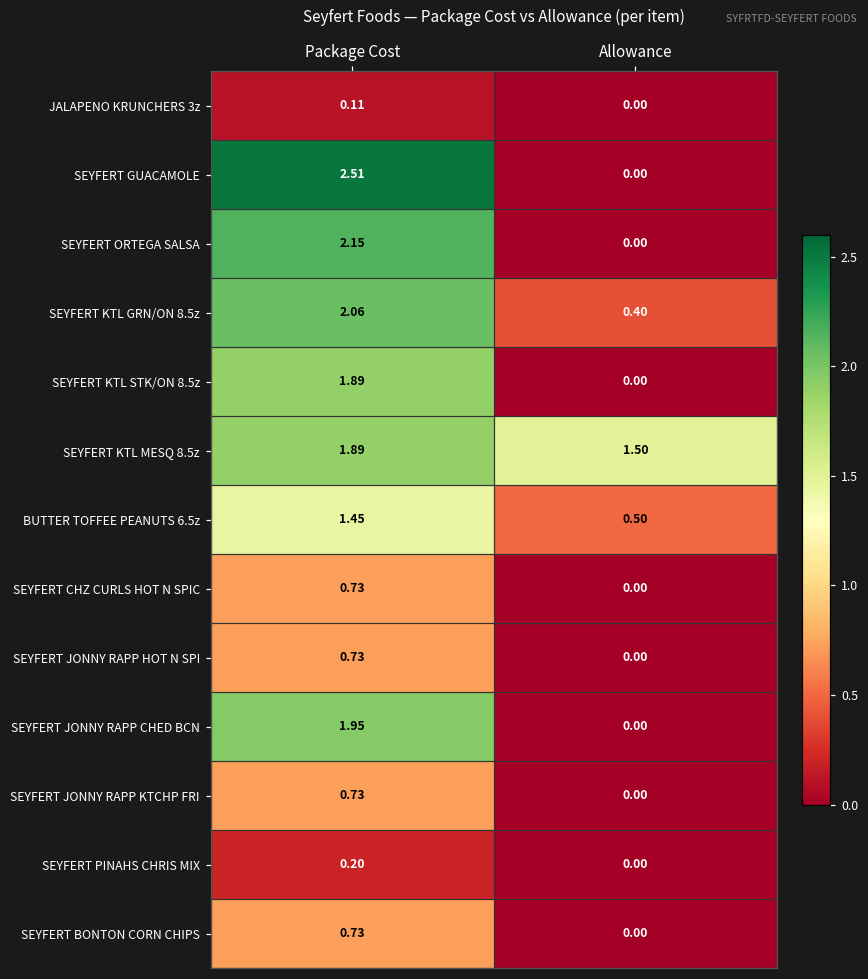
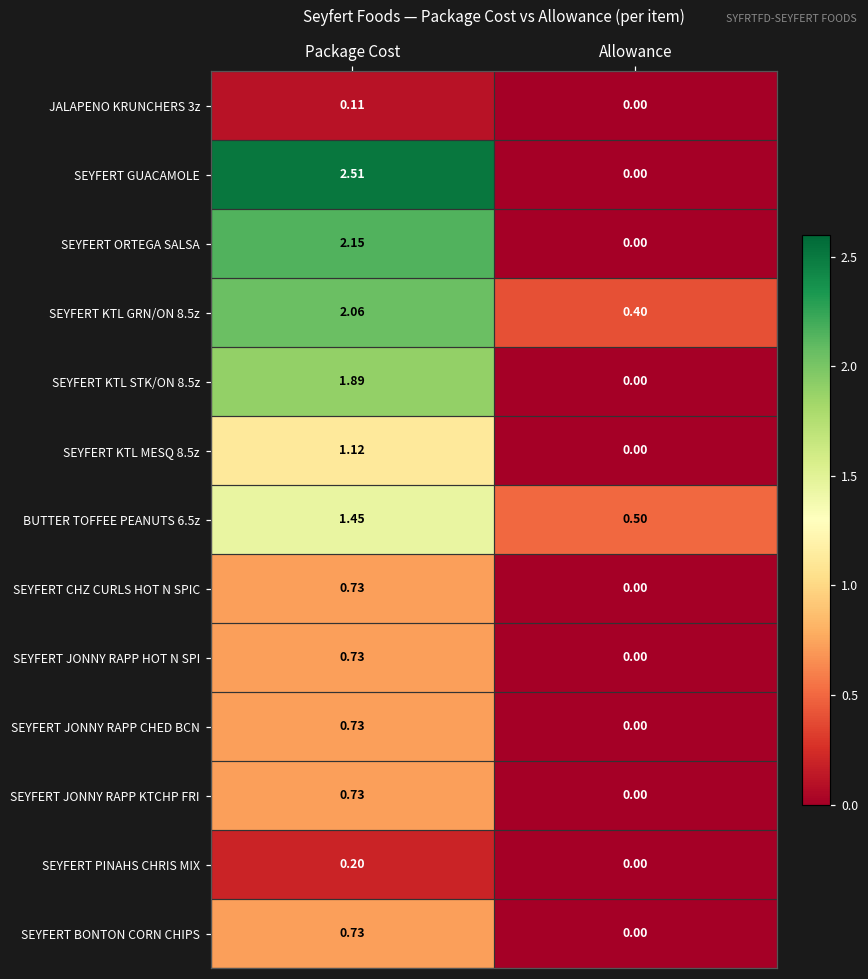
  {
    "JALAPENO KRUNCHERS 3z": {
      "Package Cost": 0.11,
      "Allowance": 0.00
    },
    "SEYFERT GUACAMOLE": {
      "Package Cost": 2.51,
      "Allowance": 0.00
    },
    "SEYFERT ORTEGA SALSA": {
      "Package Cost": 2.15,
      "Allowance": 0.00
    },
    "SEYFERT KTL GRN/ON 8.5z": {
      "Package Cost": 2.06,
      "Allowance": 0.40
    },
    "SEYFERT KTL STK/ON 8.5z": {
      "Package Cost": 1.89,
      "Allowance": 0.00
    },
    "SEYFERT KTL MESQ 8.5z": {
-     "Package Cost": 1.89,
-     "Allowance": 1.50
+     "Package Cost": 1.12,
+     "Allowance": 0.00
    },
    "BUTTER TOFFEE PEANUTS 6.5z": {
      "Package Cost": 1.45,
      "Allowance": 0.50
    },
    "SEYFERT CHZ CURLS HOT N SPIC": {
      "Package Cost": 0.73,
      "Allowance": 0.00
    },
    "SEYFERT JONNY RAPP HOT N SPI": {
      "Package Cost": 0.73,
      "Allowance": 0.00
    },
    "SEYFERT JONNY RAPP CHED BCN": {
-     "Package Cost": 1.95,
+     "Package Cost": 0.73,
      "Allowance": 0.00
    },
    "SEYFERT JONNY RAPP KTCHP FRI": {
      "Package Cost": 0.73,
      "Allowance": 0.00
    },
    "SEYFERT PINAHS CHRIS MIX": {
      "Package Cost": 0.20,
      "Allowance": 0.00
    },
    "SEYFERT BONTON CORN CHIPS": {
      "Package Cost": 0.73,
      "Allowance": 0.00
    }
  }
